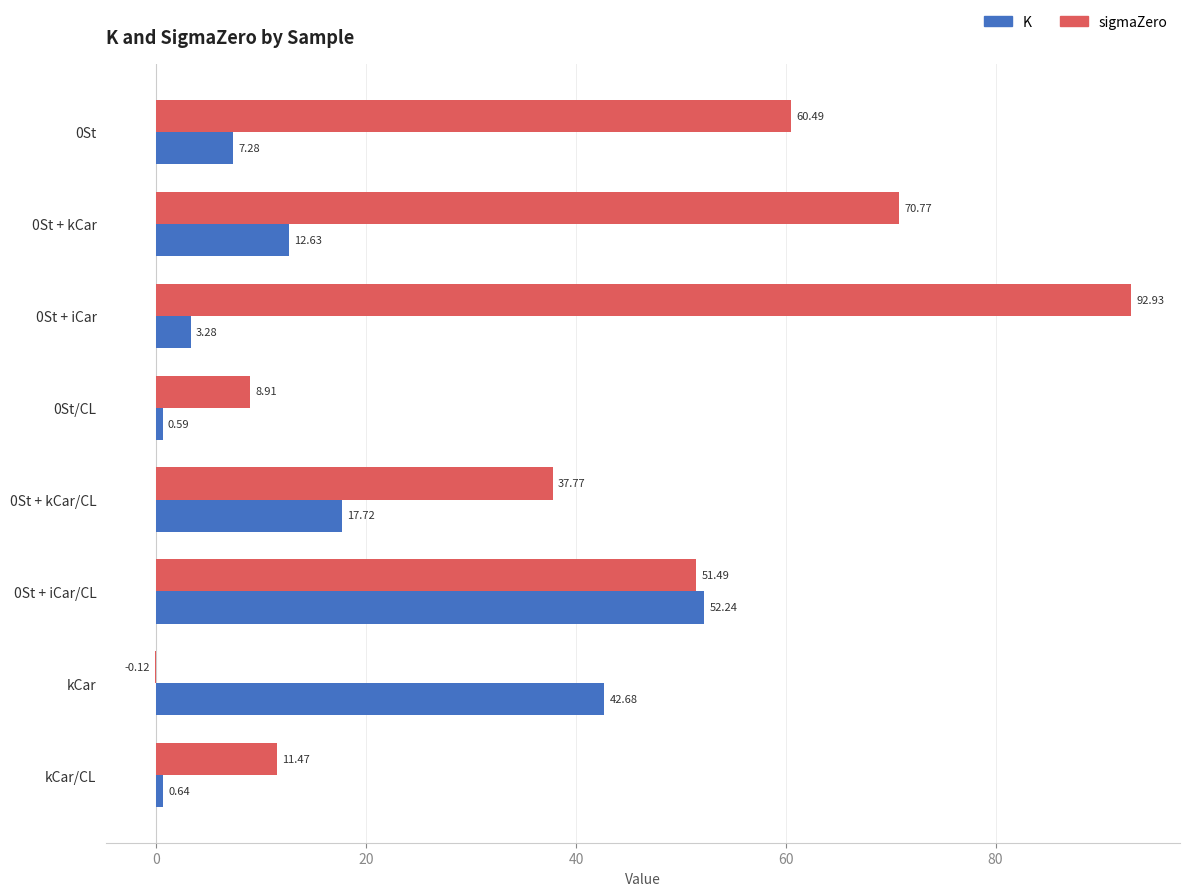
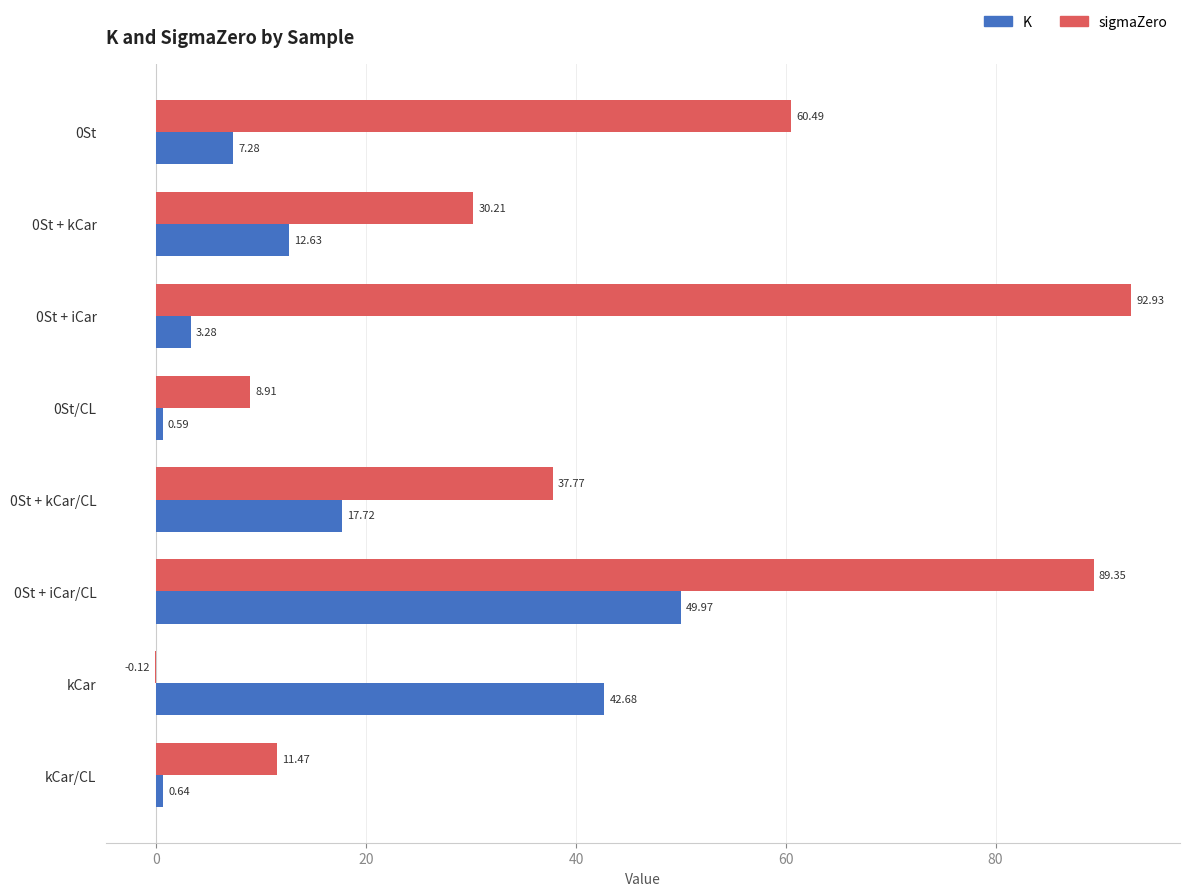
  {
    "K": {
      "0St": 7.28,
      "0St + kCar": 12.63,
      "0St + iCar": 3.28,
      "0St/CL": 0.59,
      "0St + kCar/CL": 17.72,
-     "0St + iCar/CL": 52.24,
+     "0St + iCar/CL": 49.97,
      "kCar": 42.68,
      "kCar/CL": 0.64
    },
    "sigmaZero": {
      "0St": 60.49,
-     "0St + kCar": 70.77,
+     "0St + kCar": 30.21,
      "0St + iCar": 92.93,
      "0St/CL": 8.91,
      "0St + kCar/CL": 37.77,
-     "0St + iCar/CL": 51.49,
+     "0St + iCar/CL": 89.35,
      "kCar": -0.12,
      "kCar/CL": 11.47
    }
  }
